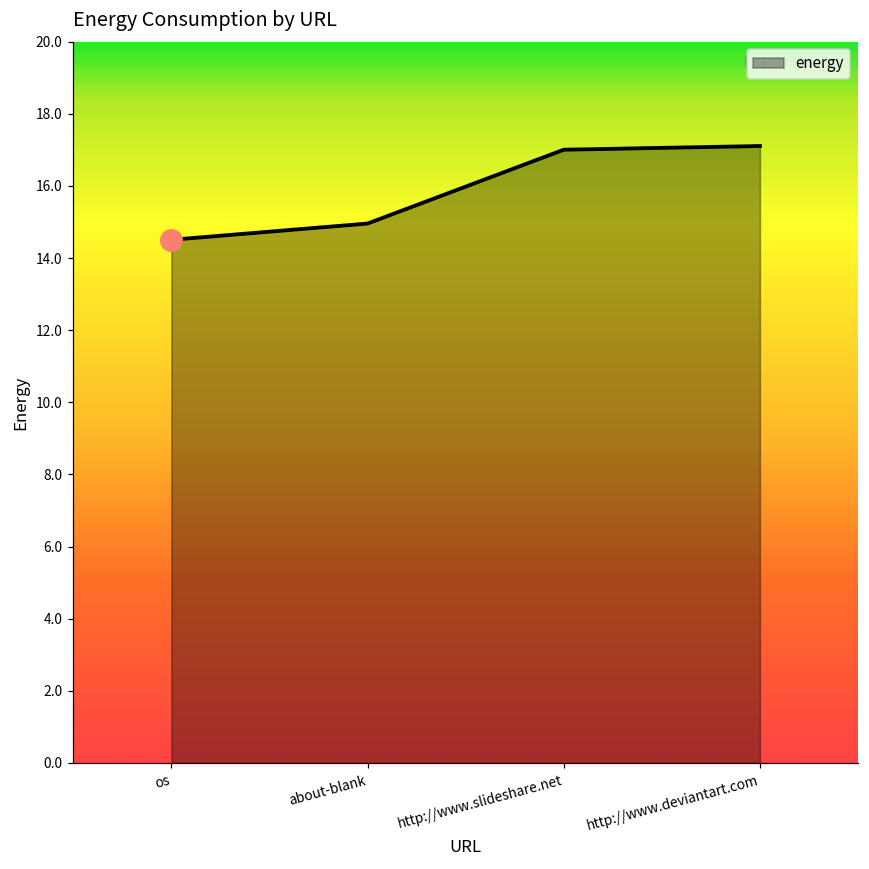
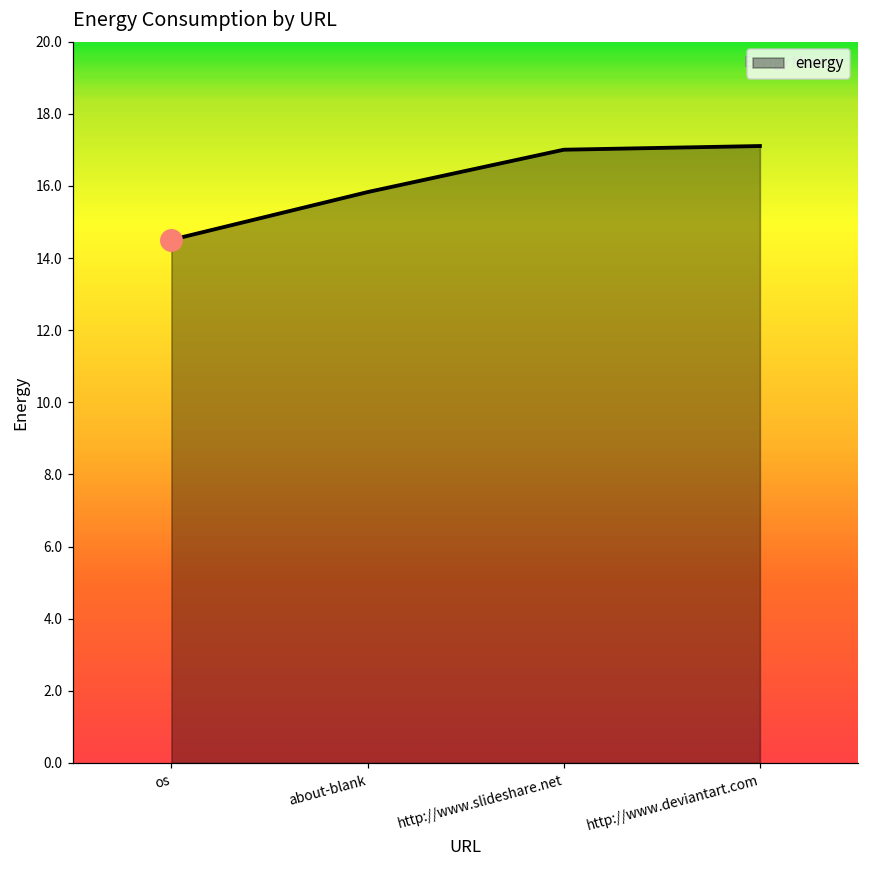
  {
    "energy": {
-     "about-blank": 15.0,
+     "about-blank": 15.8,
      "http://www.slideshare.net": 17.0,
      "http://www.deviantart.com": 17.1
    }
  }
